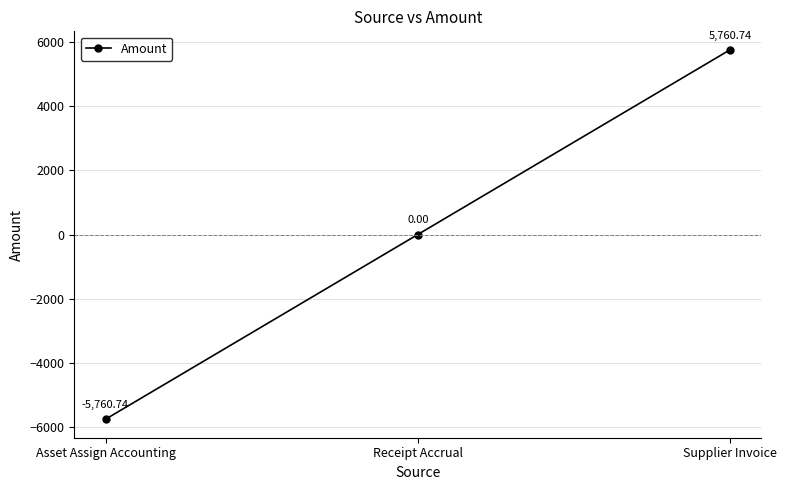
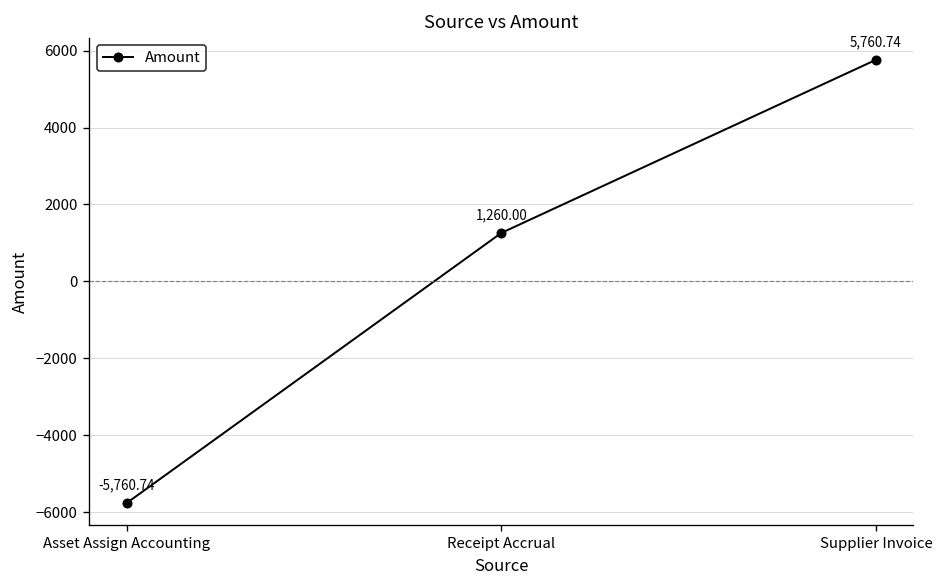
  {
    "Asset Assign Accounting": "-5,760.74",
-   "Receipt Accrual": "0.00",
+   "Receipt Accrual": "1,260.00",
    "Supplier Invoice": "5,760.74"
  }
